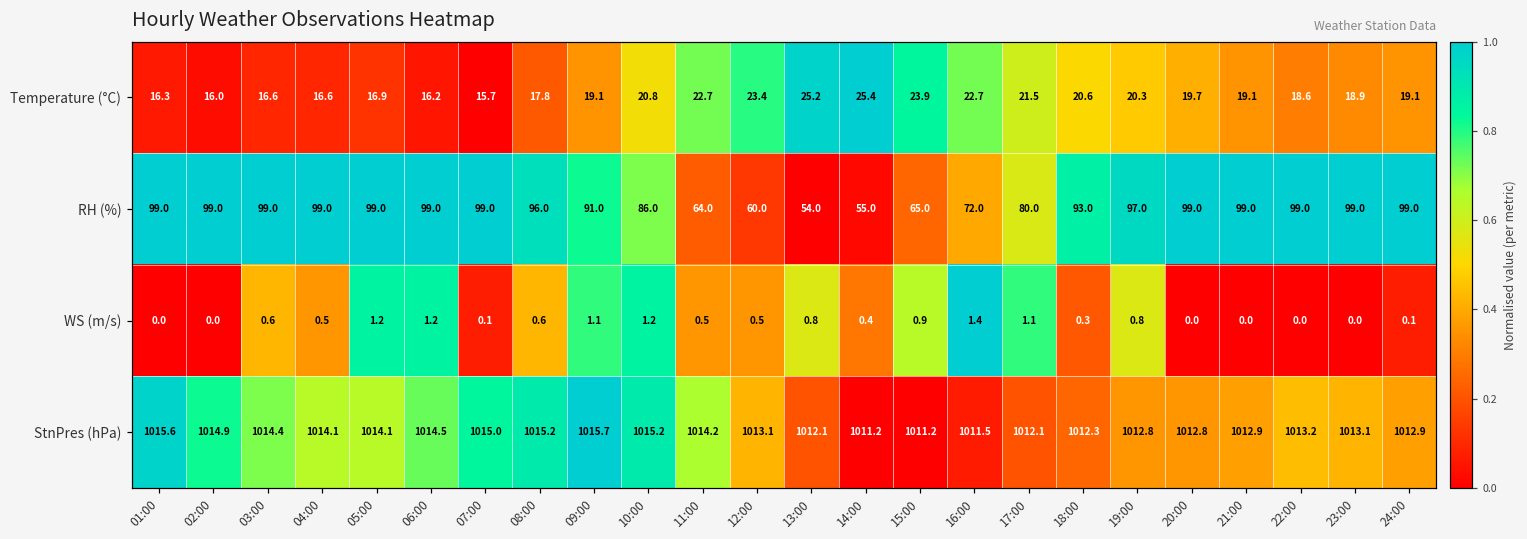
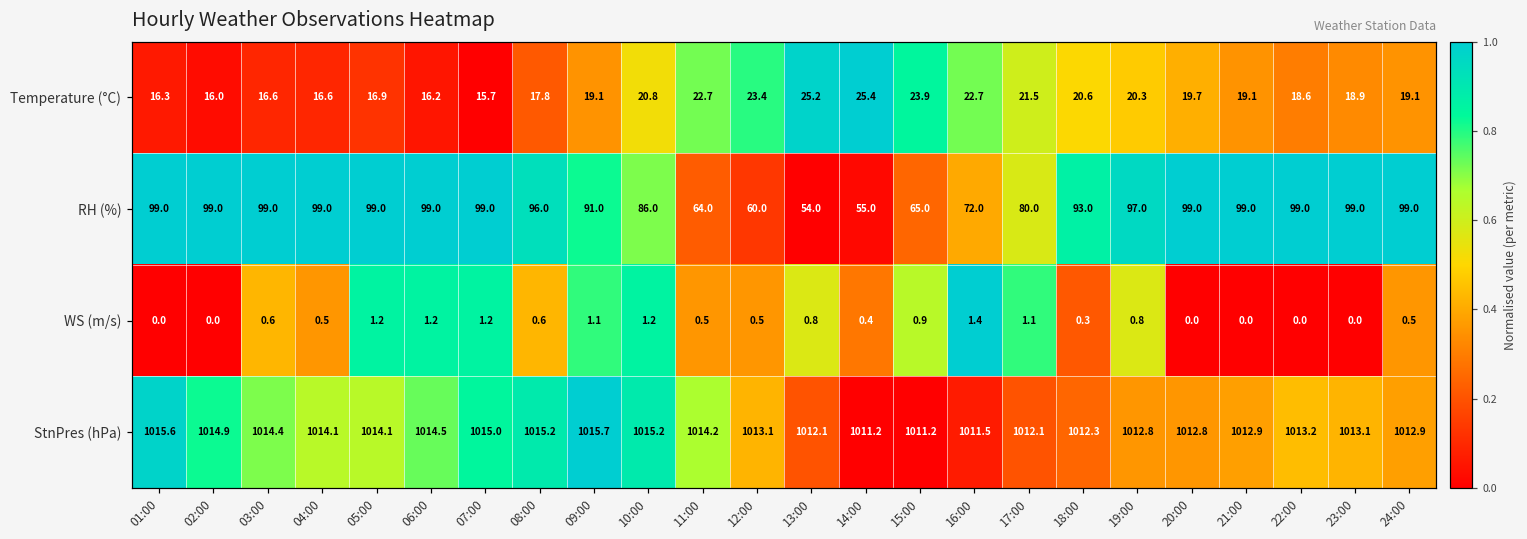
  {
    "Temperature (°C)": {
      "01:00": 16.3,
      "02:00": 16.0,
      "03:00": 16.6,
      "04:00": 16.6,
      "05:00": 16.9,
      "06:00": 16.2,
      "07:00": 15.7,
      "08:00": 17.8,
      "09:00": 19.1,
      "10:00": 20.8,
      "11:00": 22.7,
      "12:00": 23.4,
      "13:00": 25.2,
      "14:00": 25.4,
      "15:00": 23.9,
      "16:00": 22.7,
      "17:00": 21.5,
      "18:00": 20.6,
      "19:00": 20.3,
      "20:00": 19.7,
      "21:00": 19.1,
      "22:00": 18.6,
      "23:00": 18.9,
      "24:00": 19.1
    },
    "RH (%)": {
      "01:00": 99.0,
      "02:00": 99.0,
      "03:00": 99.0,
      "04:00": 99.0,
      "05:00": 99.0,
      "06:00": 99.0,
      "07:00": 99.0,
      "08:00": 96.0,
      "09:00": 91.0,
      "10:00": 86.0,
      "11:00": 64.0,
      "12:00": 60.0,
      "13:00": 54.0,
      "14:00": 55.0,
      "15:00": 65.0,
      "16:00": 72.0,
      "17:00": 80.0,
      "18:00": 93.0,
      "19:00": 97.0,
      "20:00": 99.0,
      "21:00": 99.0,
      "22:00": 99.0,
      "23:00": 99.0,
      "24:00": 99.0
    },
    "WS (m/s)": {
      "01:00": 0.0,
      "02:00": 0.0,
      "03:00": 0.6,
      "04:00": 0.5,
      "05:00": 1.2,
      "06:00": 1.2,
-     "07:00": 0.1,
+     "07:00": 1.2,
      "08:00": 0.6,
      "09:00": 1.1,
      "10:00": 1.2,
      "11:00": 0.5,
      "12:00": 0.5,
      "13:00": 0.8,
      "14:00": 0.4,
      "15:00": 0.9,
      "16:00": 1.4,
      "17:00": 1.1,
      "18:00": 0.3,
      "19:00": 0.8,
      "20:00": 0.0,
      "21:00": 0.0,
      "22:00": 0.0,
      "23:00": 0.0,
-     "24:00": 0.1
+     "24:00": 0.5
    },
    "StnPres (hPa)": {
      "01:00": 1015.6,
      "02:00": 1014.9,
      "03:00": 1014.4,
      "04:00": 1014.1,
      "05:00": 1014.1,
      "06:00": 1014.5,
      "07:00": 1015.0,
      "08:00": 1015.2,
      "09:00": 1015.7,
      "10:00": 1015.2,
      "11:00": 1014.2,
      "12:00": 1013.1,
      "13:00": 1012.1,
      "14:00": 1011.2,
      "15:00": 1011.2,
      "16:00": 1011.5,
      "17:00": 1012.1,
      "18:00": 1012.3,
      "19:00": 1012.8,
      "20:00": 1012.8,
      "21:00": 1012.9,
      "22:00": 1013.2,
      "23:00": 1013.1,
      "24:00": 1012.9
    }
  }
